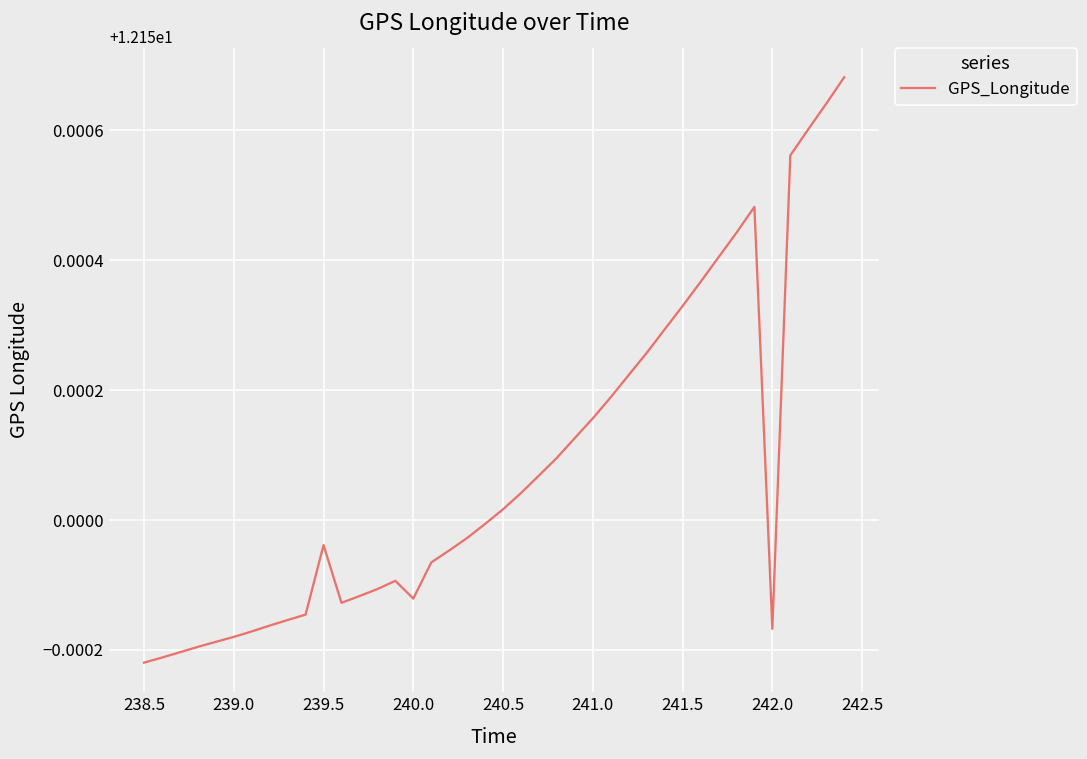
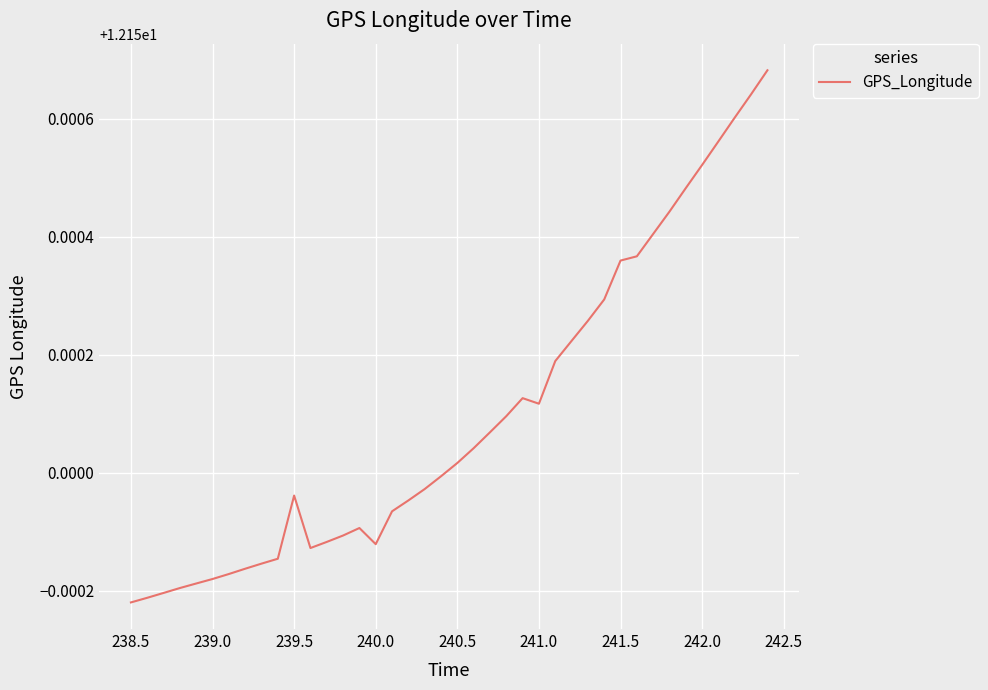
  {
    "238.5": 12.14978,
    "239.0": 12.14982,
    "239.5": 12.14996,
    "240.0": 12.14988,
    "240.5": 12.15002,
-   "241.0": 12.15016,
-   "241.5": 12.15033,
-   "242.0": 12.14983
+   "241.0": 12.15012,
+   "241.5": 12.15036,
+   "242.0": 12.15052
  }
